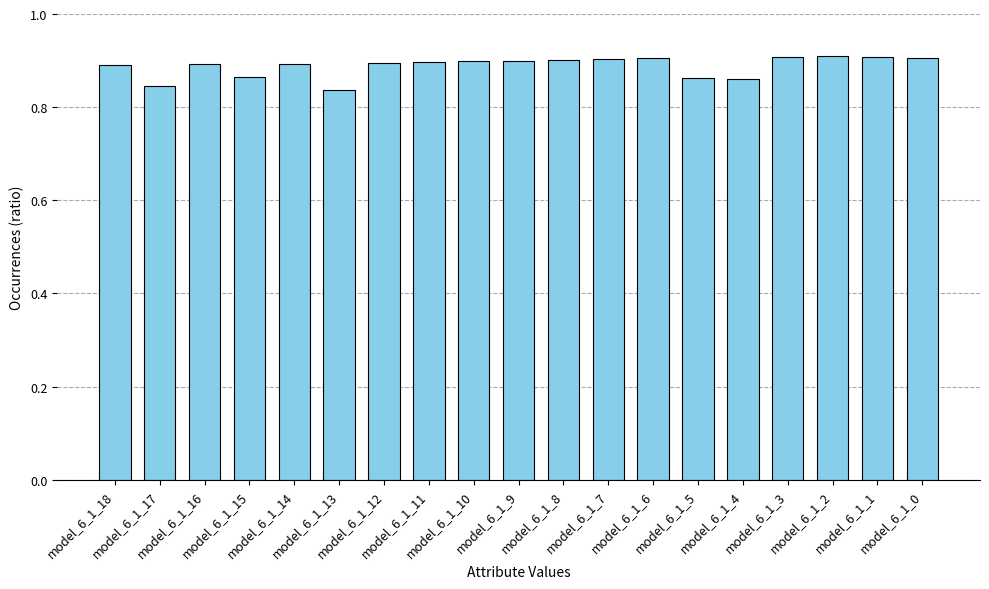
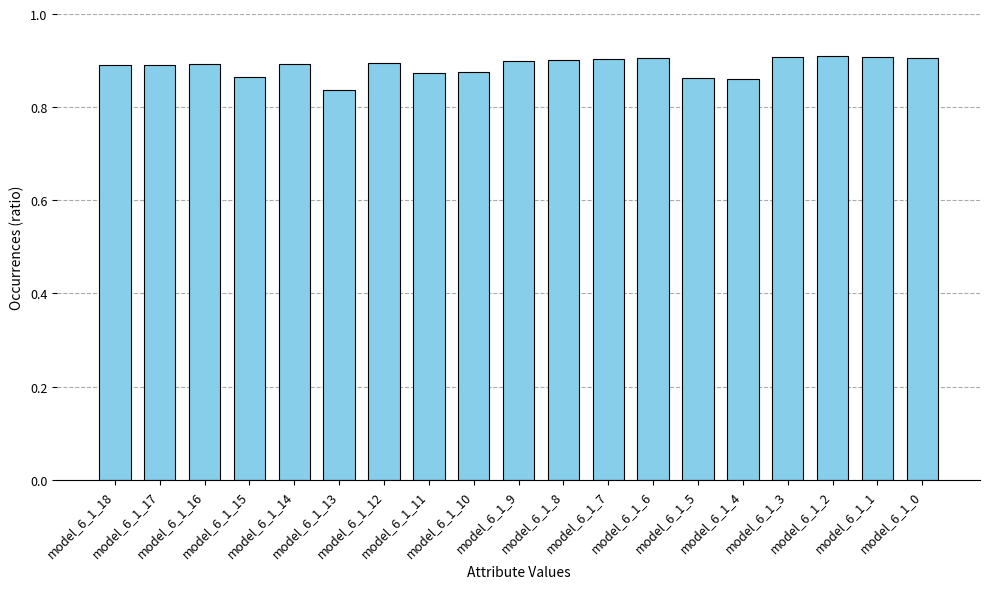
  {
    "model_6_1_18": 0.89,
-   "model_6_1_17": 0.85,
+   "model_6_1_17": 0.89,
    "model_6_1_16": 0.89,
    "model_6_1_15": 0.86,
    "model_6_1_14": 0.89,
    "model_6_1_13": 0.84,
    "model_6_1_12": 0.90,
-   "model_6_1_11": 0.90,
-   "model_6_1_10": 0.90,
+   "model_6_1_11": 0.87,
+   "model_6_1_10": 0.88,
    "model_6_1_9": 0.90,
    "model_6_1_8": 0.90,
    "model_6_1_7": 0.90,
    "model_6_1_6": 0.90,
    "model_6_1_5": 0.86,
    "model_6_1_4": 0.86,
    "model_6_1_3": 0.91,
    "model_6_1_2": 0.91,
    "model_6_1_1": 0.91,
    "model_6_1_0": 0.91
  }
